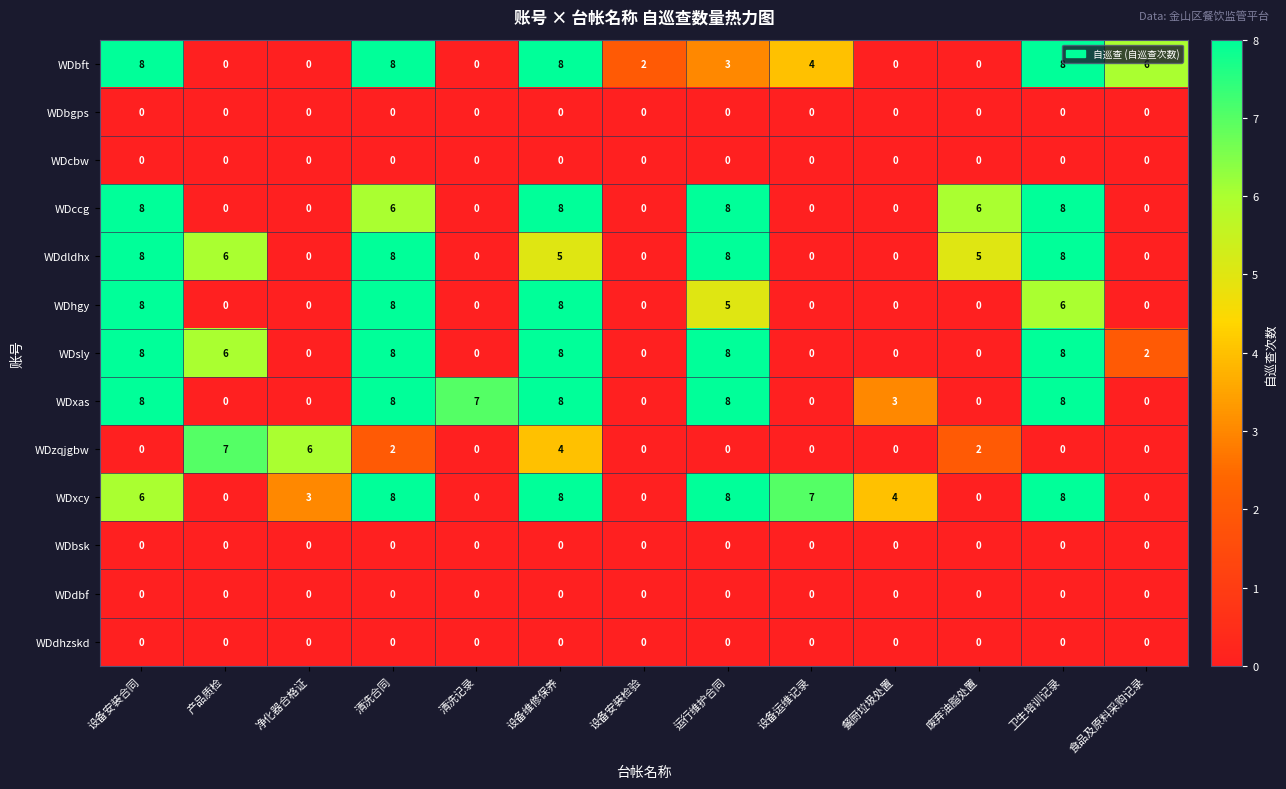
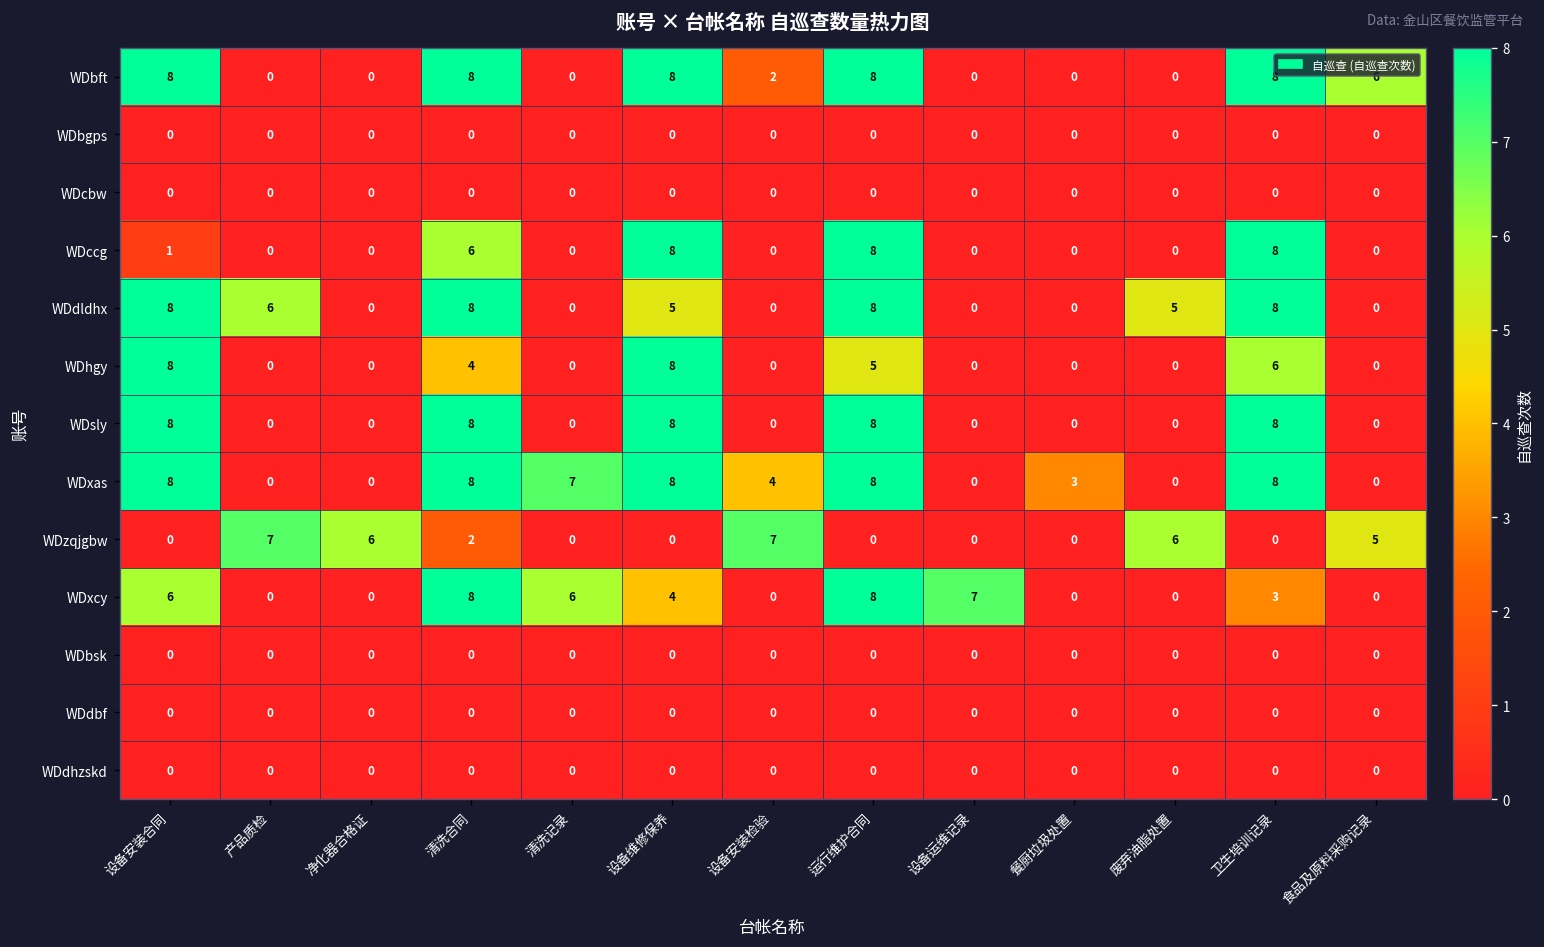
  {
    "WDbft": {
      "设备安装合同": 8,
      "产品质检": 0,
      "净化器合格证": 0,
      "清洗合同": 8,
      "清洗记录": 0,
      "设备维修保养": 8,
      "设备安装检验": 2,
-     "运行维护合同": 3,
-     "设备运维记录": 4,
+     "运行维护合同": 8,
+     "设备运维记录": 0,
      "餐厨垃圾处置": 0,
      "废弃油脂处置": 0
    },
    "WDbgps": {
      "设备安装合同": 0,
      "产品质检": 0,
      "净化器合格证": 0,
      "清洗合同": 0,
      "清洗记录": 0,
      "设备维修保养": 0,
      "设备安装检验": 0,
      "运行维护合同": 0,
      "设备运维记录": 0,
      "餐厨垃圾处置": 0,
      "废弃油脂处置": 0,
      "卫生培训记录": 0,
      "食品及原料采购记录": 0
    },
    "WDcbw": {
      "设备安装合同": 0,
      "产品质检": 0,
      "净化器合格证": 0,
      "清洗合同": 0,
      "清洗记录": 0,
      "设备维修保养": 0,
      "设备安装检验": 0,
      "运行维护合同": 0,
      "设备运维记录": 0,
      "餐厨垃圾处置": 0,
      "废弃油脂处置": 0,
      "卫生培训记录": 0,
      "食品及原料采购记录": 0
    },
    "WDccg": {
-     "设备安装合同": 8,
+     "设备安装合同": 1,
      "产品质检": 0,
      "净化器合格证": 0,
      "清洗合同": 6,
      "清洗记录": 0,
      "设备维修保养": 8,
      "设备安装检验": 0,
      "运行维护合同": 8,
      "设备运维记录": 0,
      "餐厨垃圾处置": 0,
-     "废弃油脂处置": 6,
+     "废弃油脂处置": 0,
      "卫生培训记录": 8,
      "食品及原料采购记录": 0
    },
    "WDdldhx": {
      "设备安装合同": 8,
      "产品质检": 6,
      "净化器合格证": 0,
      "清洗合同": 8,
      "清洗记录": 0,
      "设备维修保养": 5,
      "设备安装检验": 0,
      "运行维护合同": 8,
      "设备运维记录": 0,
      "餐厨垃圾处置": 0,
      "废弃油脂处置": 5,
      "卫生培训记录": 8,
      "食品及原料采购记录": 0
    },
    "WDhgy": {
      "设备安装合同": 8,
      "产品质检": 0,
      "净化器合格证": 0,
-     "清洗合同": 8,
+     "清洗合同": 4,
      "清洗记录": 0,
      "设备维修保养": 8,
      "设备安装检验": 0,
      "运行维护合同": 5,
      "设备运维记录": 0,
      "餐厨垃圾处置": 0,
      "废弃油脂处置": 0,
      "卫生培训记录": 6,
      "食品及原料采购记录": 0
    },
    "WDsly": {
      "设备安装合同": 8,
-     "产品质检": 6,
+     "产品质检": 0,
      "净化器合格证": 0,
      "清洗合同": 8,
      "清洗记录": 0,
      "设备维修保养": 8,
      "设备安装检验": 0,
      "运行维护合同": 8,
      "设备运维记录": 0,
      "餐厨垃圾处置": 0,
      "废弃油脂处置": 0,
      "卫生培训记录": 8,
-     "食品及原料采购记录": 2
+     "食品及原料采购记录": 0
    },
    "WDxas": {
      "设备安装合同": 8,
      "产品质检": 0,
      "净化器合格证": 0,
      "清洗合同": 8,
      "清洗记录": 7,
      "设备维修保养": 8,
-     "设备安装检验": 0,
+     "设备安装检验": 4,
      "运行维护合同": 8,
      "设备运维记录": 0,
      "餐厨垃圾处置": 3,
      "废弃油脂处置": 0,
      "卫生培训记录": 8,
      "食品及原料采购记录": 0
    },
    "WDzqjgbw": {
      "设备安装合同": 0,
      "产品质检": 7,
      "净化器合格证": 6,
      "清洗合同": 2,
      "清洗记录": 0,
-     "设备维修保养": 4,
-     "设备安装检验": 0,
+     "设备维修保养": 0,
+     "设备安装检验": 7,
      "运行维护合同": 0,
      "设备运维记录": 0,
      "餐厨垃圾处置": 0,
-     "废弃油脂处置": 2,
+     "废弃油脂处置": 6,
      "卫生培训记录": 0,
-     "食品及原料采购记录": 0
+     "食品及原料采购记录": 5
    },
    "WDxcy": {
      "设备安装合同": 6,
      "产品质检": 0,
-     "净化器合格证": 3,
+     "净化器合格证": 0,
      "清洗合同": 8,
-     "清洗记录": 0,
-     "设备维修保养": 8,
+     "清洗记录": 6,
+     "设备维修保养": 4,
      "设备安装检验": 0,
      "运行维护合同": 8,
      "设备运维记录": 7,
-     "餐厨垃圾处置": 4,
+     "餐厨垃圾处置": 0,
      "废弃油脂处置": 0,
-     "卫生培训记录": 8,
+     "卫生培训记录": 3,
      "食品及原料采购记录": 0
    },
    "WDbsk": {
      "设备安装合同": 0,
      "产品质检": 0,
      "净化器合格证": 0,
      "清洗合同": 0,
      "清洗记录": 0,
      "设备维修保养": 0,
      "设备安装检验": 0,
      "运行维护合同": 0,
      "设备运维记录": 0,
      "餐厨垃圾处置": 0,
      "废弃油脂处置": 0,
      "卫生培训记录": 0,
      "食品及原料采购记录": 0
    },
    "WDdbf": {
      "设备安装合同": 0,
      "产品质检": 0,
      "净化器合格证": 0,
      "清洗合同": 0,
      "清洗记录": 0,
      "设备维修保养": 0,
      "设备安装检验": 0,
      "运行维护合同": 0,
      "设备运维记录": 0,
      "餐厨垃圾处置": 0,
      "废弃油脂处置": 0,
      "卫生培训记录": 0,
      "食品及原料采购记录": 0
    },
    "WDdhzskd": {
      "设备安装合同": 0,
      "产品质检": 0,
      "净化器合格证": 0,
      "清洗合同": 0,
      "清洗记录": 0,
      "设备维修保养": 0,
      "设备安装检验": 0,
      "运行维护合同": 0,
      "设备运维记录": 0,
      "餐厨垃圾处置": 0,
      "废弃油脂处置": 0,
      "卫生培训记录": 0,
      "食品及原料采购记录": 0
    }
  }
